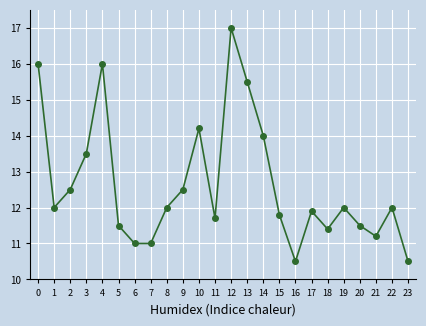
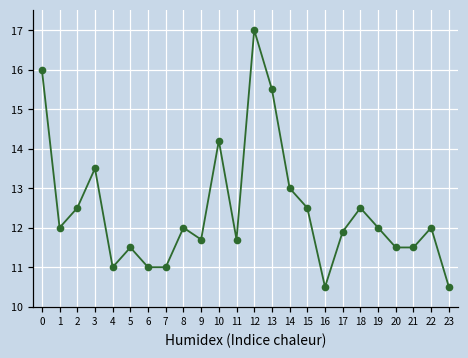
  {
    "0": 16.0,
    "1": 12.0,
    "2": 12.5,
    "3": 13.5,
-   "4": 16,
+   "4": 11,
    "5": 11.5,
    "6": 11.0,
    "7": 11.0,
    "8": 12.0,
-   "9": 12.5,
+   "9": 11.7,
    "10": 14.2,
    "11": 11.7,
    "12": 17.0,
    "13": 15.5,
-   "14": 14,
-   "15": 11.8,
+   "14": 13,
+   "15": 12.5,
    "16": 10.5,
    "17": 11.9,
-   "18": 11.4,
+   "18": 12.5,
    "19": 12.0,
    "20": 11.5,
-   "21": 11.2,
+   "21": 11.5,
    "22": 12.0,
    "23": 10.5
  }
